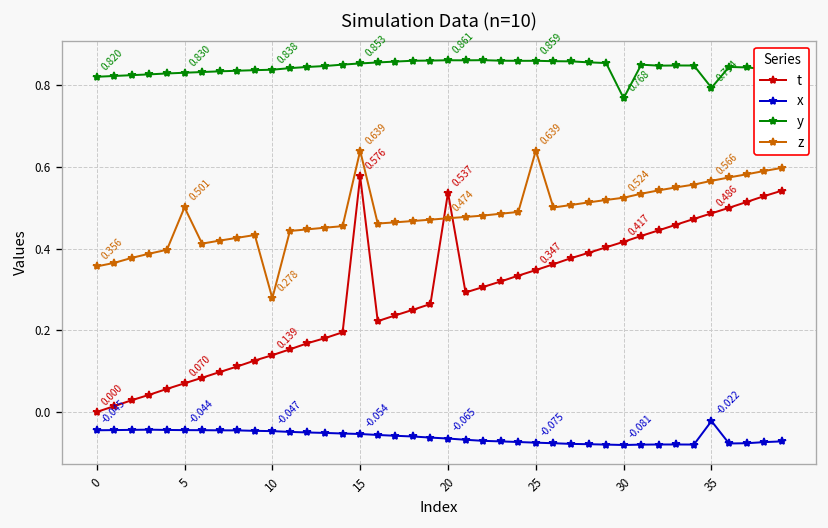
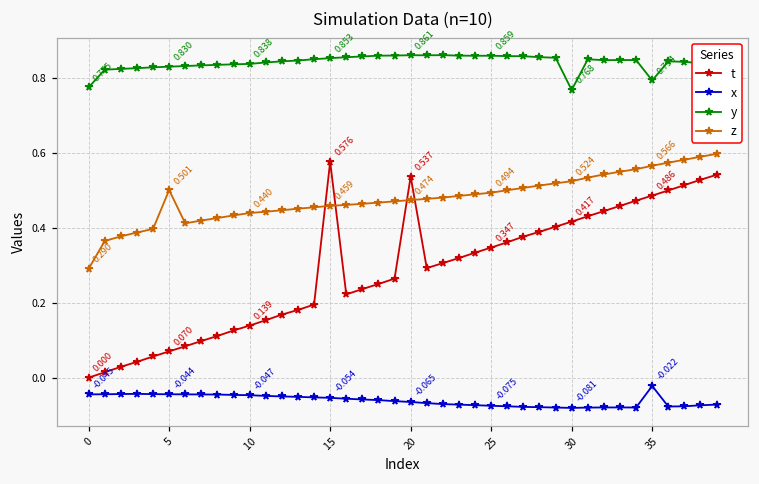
  {
    "t": {
      "15": 0.576,
      "20": 0.537
    },
    "x": {
      "5": -0.044,
      "10": -0.047,
      "15": -0.054,
      "20": -0.065,
      "25": -0.075,
      "30": -0.081,
      "35": -0.022
    },
    "y": {
-     "0": 0.820,
+     "0": 0.775,
      "5": 0.830,
      "10": 0.838,
      "15": 0.853,
      "30": 0.768
    },
    "z": {
-     "0": 0.356,
+     "0": 0.290,
      "5": 0.501,
-     "10": 0.278,
-     "15": 0.639,
+     "10": 0.440,
+     "15": 0.459,
      "20": 0.474,
-     "25": 0.639
+     "25": 0.494
    }
  }
